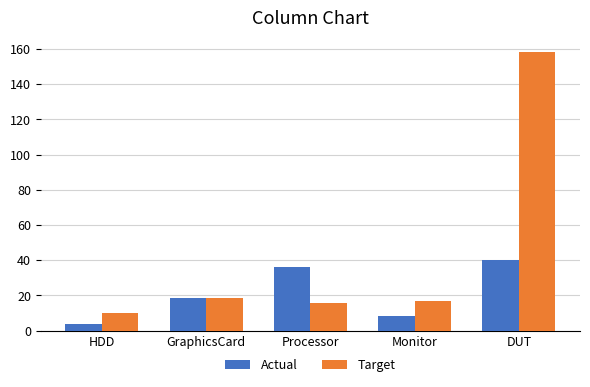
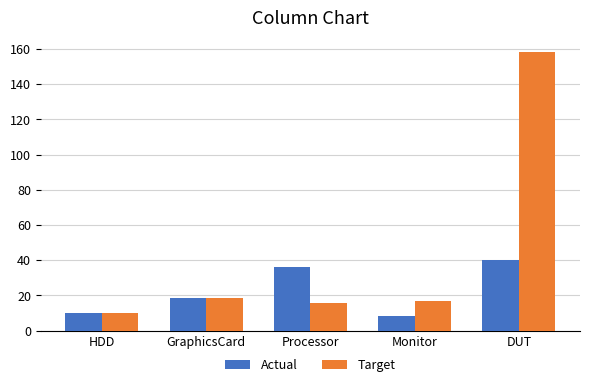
  {
    "Actual": {
-     "HDD": 4,
+     "HDD": 10,
      "GraphicsCard": 19,
      "Processor": 36,
      "Monitor": 8,
      "DUT": 40
    },
    "Target": {
      "HDD": 10,
      "GraphicsCard": 19,
      "Processor": 16,
      "Monitor": 17,
      "DUT": 158
    }
  }
